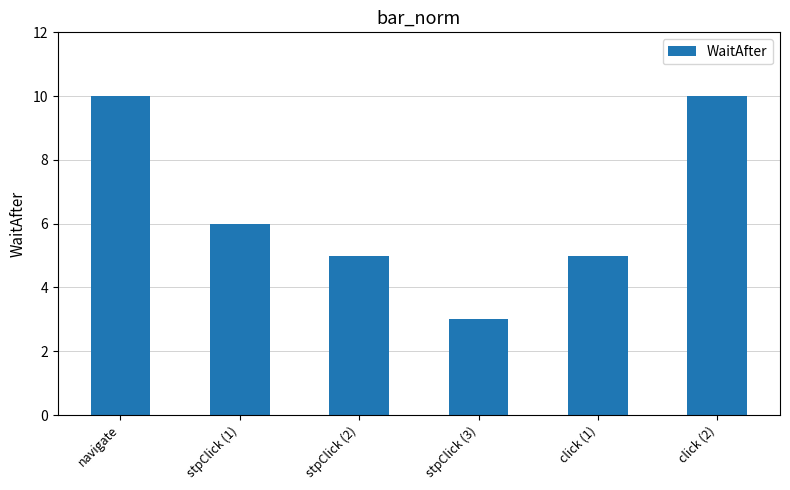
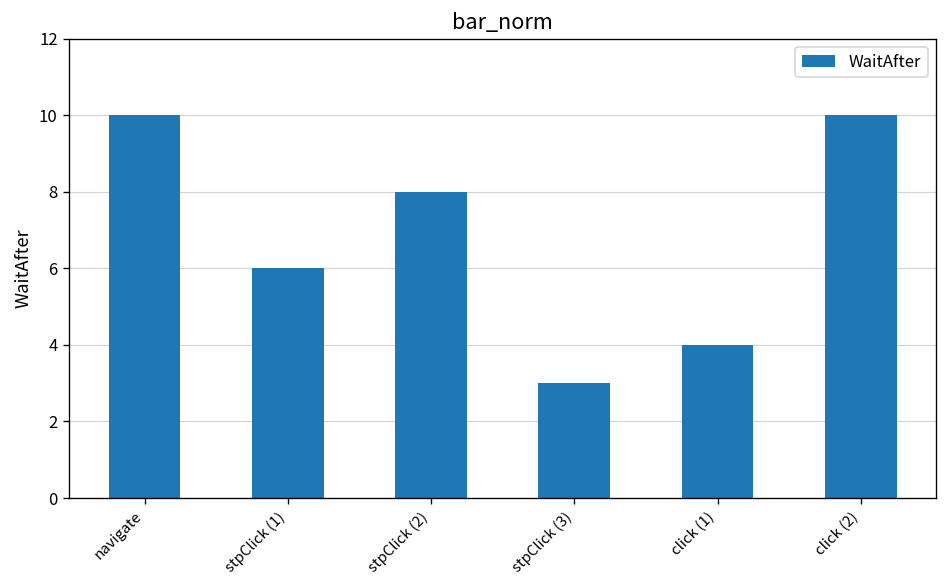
  {
    "navigate": 10,
    "stpClick (1)": 6,
-   "stpClick (2)": 5,
+   "stpClick (2)": 8,
    "stpClick (3)": 3,
-   "click (1)": 5,
+   "click (1)": 4,
    "click (2)": 10
  }
